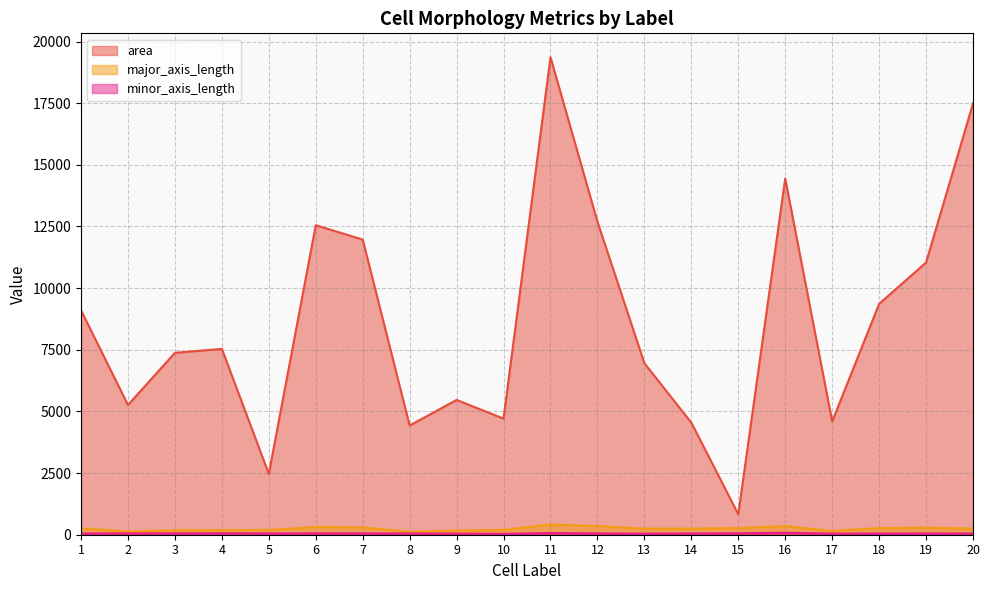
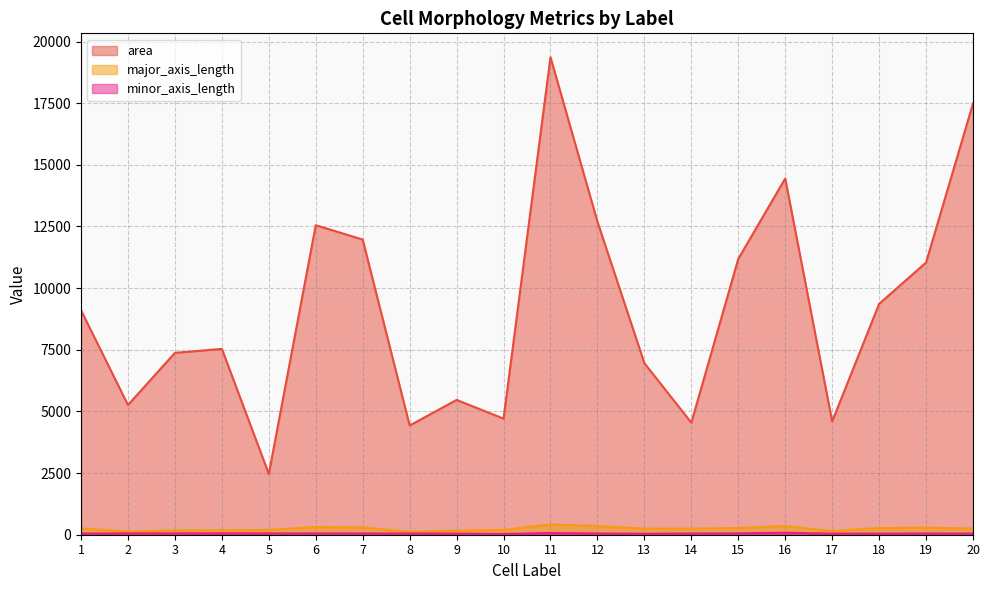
  {
    "area": {
      "1": 9100,
      "2": 5300,
      "3": 7400,
      "4": 7500,
      "5": 2500,
      "6": 12600,
      "7": 12000,
      "8": 4400,
      "9": 5500,
      "10": 4700,
      "11": 19400,
      "12": 12700,
      "13": 7000,
      "14": 4500,
-     "15": 800,
+     "15": 11200,
      "16": 14400,
      "17": 4600,
      "18": 9400,
      "19": 11000,
      "20": 17500
    },
    "major_axis_length": {
      "1": 300,
      "3": 200,
      "4": 200,
      "5": 200,
      "6": 300,
      "7": 300,
      "9": 200,
      "10": 200,
      "11": 400,
      "12": 400,
      "13": 200,
      "14": 200,
      "15": 300,
      "16": 400,
      "17": 100,
      "18": 300,
      "19": 300,
      "20": 300
    },
    "minor_axis_length": {
      "1": 0,
      "3": 100,
      "4": 100,
      "5": 100,
      "6": 100,
      "7": 100,
      "9": 0,
      "10": 0,
      "11": 100,
      "12": 100,
      "13": 0,
      "14": 100,
      "15": 100,
      "16": 100,
      "17": 0,
      "18": 0,
      "19": 100,
      "20": 0
    }
  }
